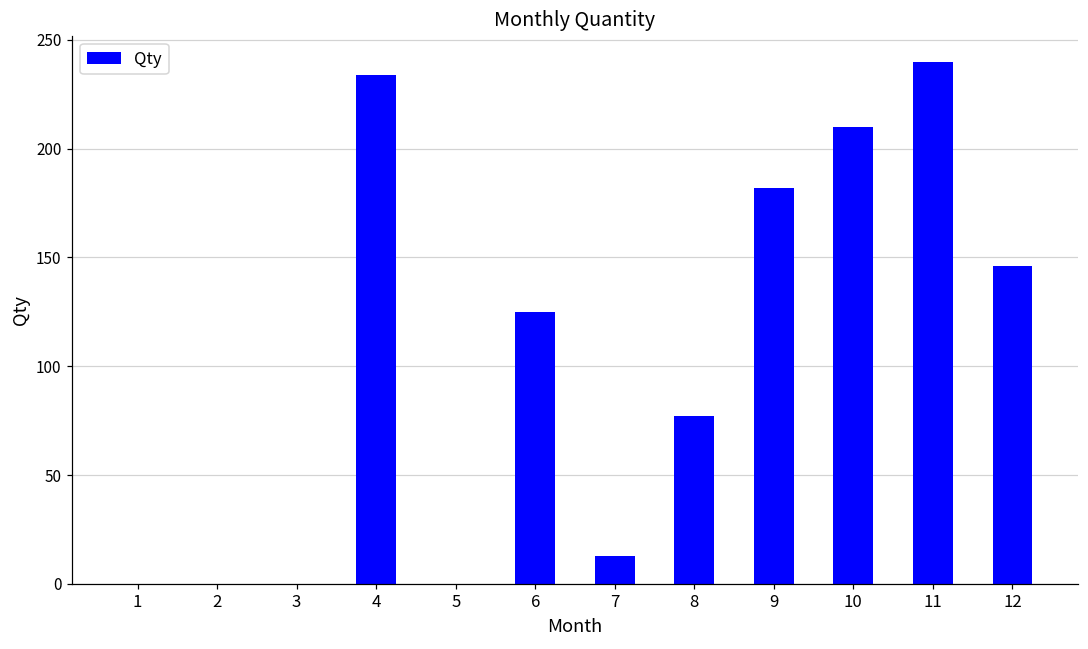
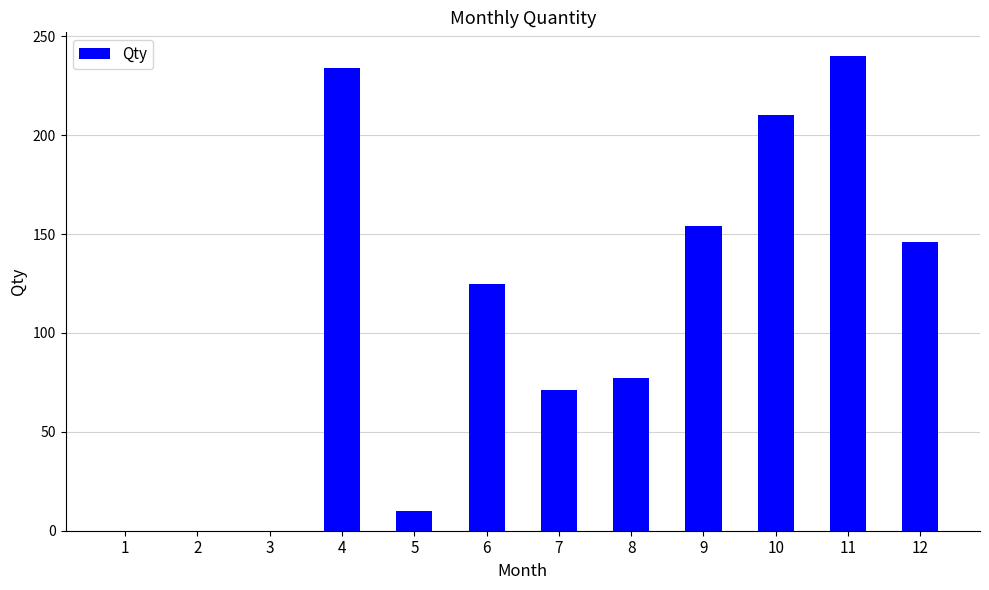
  {
    "1": 0,
    "2": 0,
    "3": 0,
    "4": 234,
-   "5": 0,
+   "5": 10,
    "6": 125,
-   "7": 13,
+   "7": 71,
    "8": 77,
-   "9": 182,
+   "9": 154,
    "10": 210,
    "11": 240,
    "12": 146
  }
